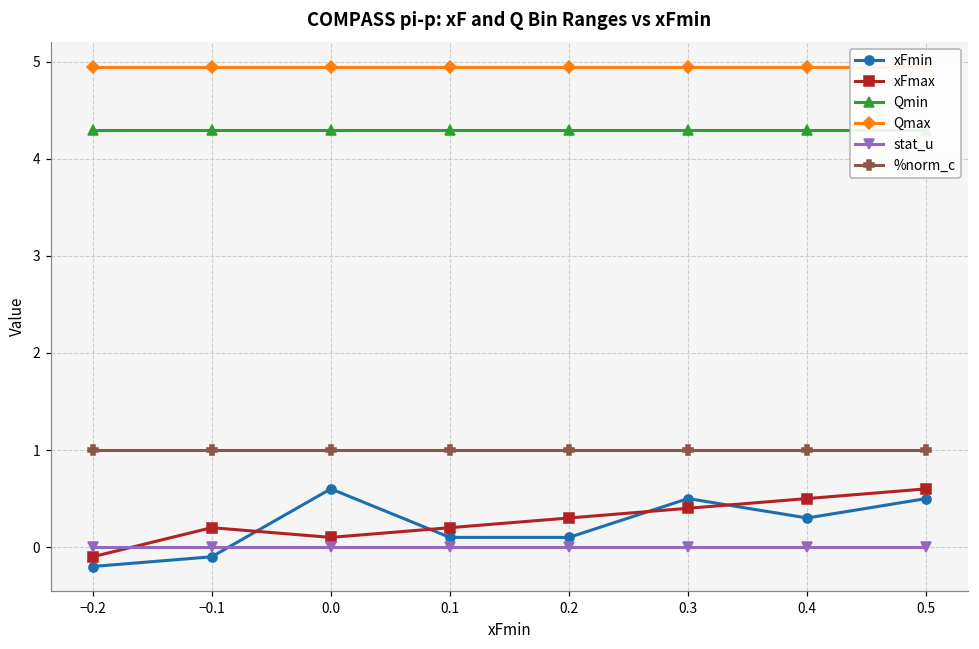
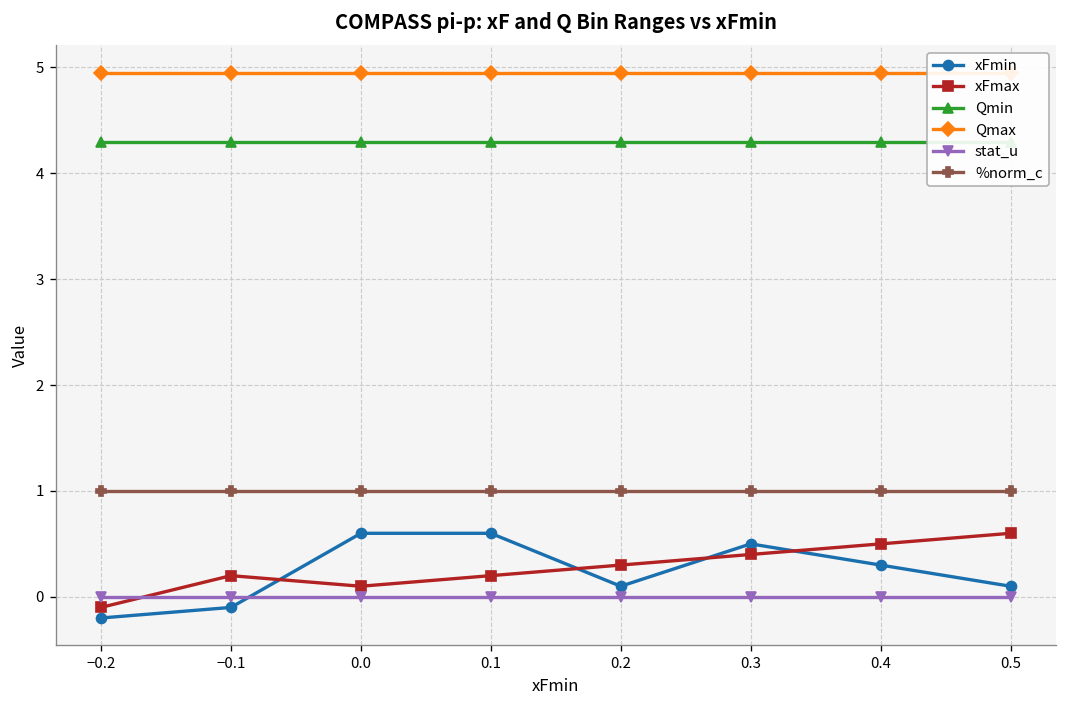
  {
    "xFmin": {
      "−0.2": -0.2,
      "−0.1": -0.1,
      "0.0": 0.6,
-     "0.1": 0.1,
+     "0.1": 0.6,
      "0.2": 0.1,
      "0.3": 0.5,
      "0.4": 0.3,
-     "0.5": 0.5
+     "0.5": 0.1
    },
    "xFmax": {
      "−0.2": -0.1,
      "−0.1": 0.2,
      "0.0": 0.1,
      "0.1": 0.2,
      "0.2": 0.3,
      "0.3": 0.4,
      "0.4": 0.5,
      "0.5": 0.6
    },
    "Qmin": {
      "−0.2": 4.3,
      "−0.1": 4.3,
      "0.0": 4.3,
      "0.1": 4.3,
      "0.2": 4.3,
      "0.3": 4.3,
      "0.4": 4.3
    },
    "Qmax": {
      "−0.2": 5.0,
      "−0.1": 5.0,
      "0.0": 5.0,
      "0.1": 5.0,
      "0.2": 5.0,
      "0.3": 5.0,
      "0.4": 5.0
    },
    "stat_u": {
      "−0.2": 0.0,
      "−0.1": 0.0,
      "0.0": 0.0,
      "0.1": 0.0,
      "0.2": 0.0,
      "0.3": 0.0,
      "0.4": 0.0,
      "0.5": 0.0
    },
    "%norm_c": {
      "−0.2": 1.0,
      "−0.1": 1.0,
      "0.0": 1.0,
      "0.1": 1.0,
      "0.2": 1.0,
      "0.3": 1.0,
      "0.4": 1.0,
      "0.5": 1.0
    }
  }
